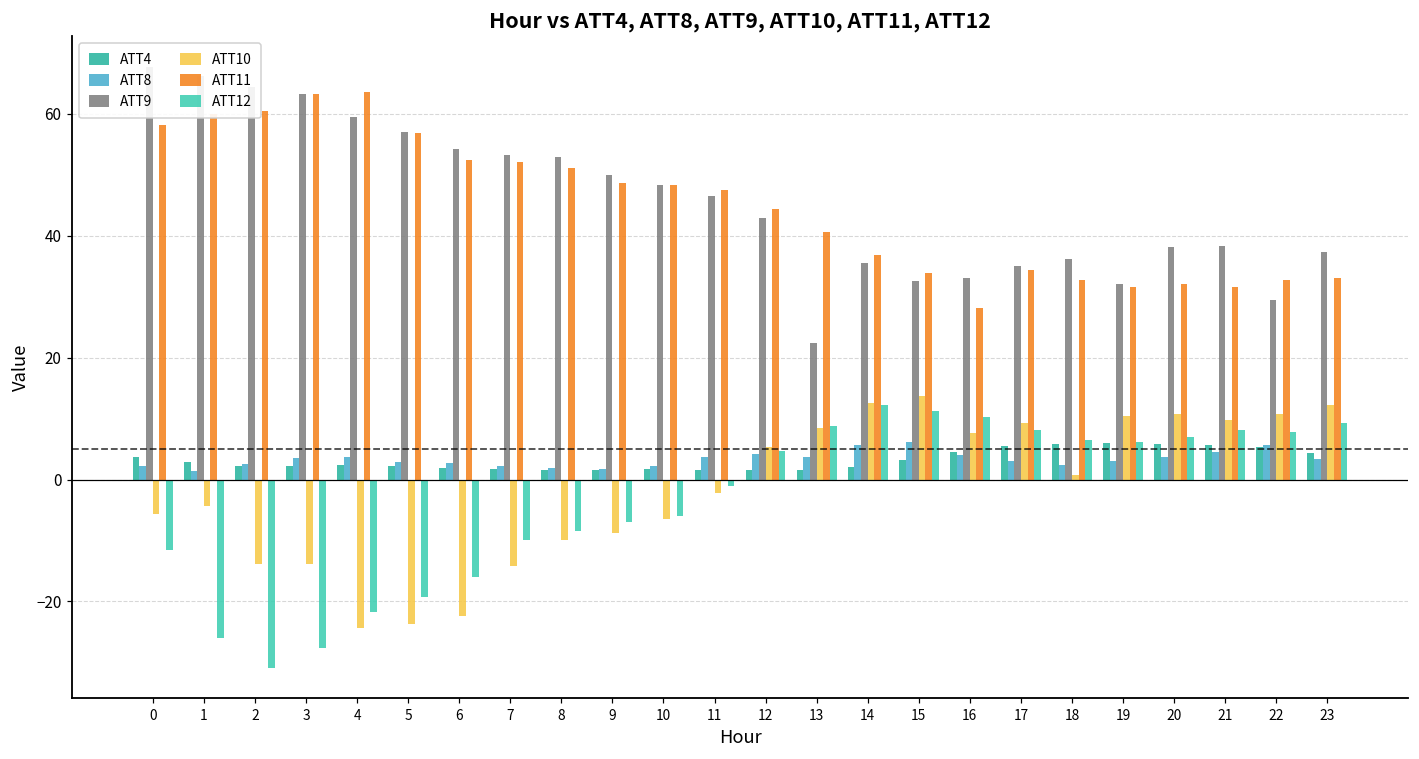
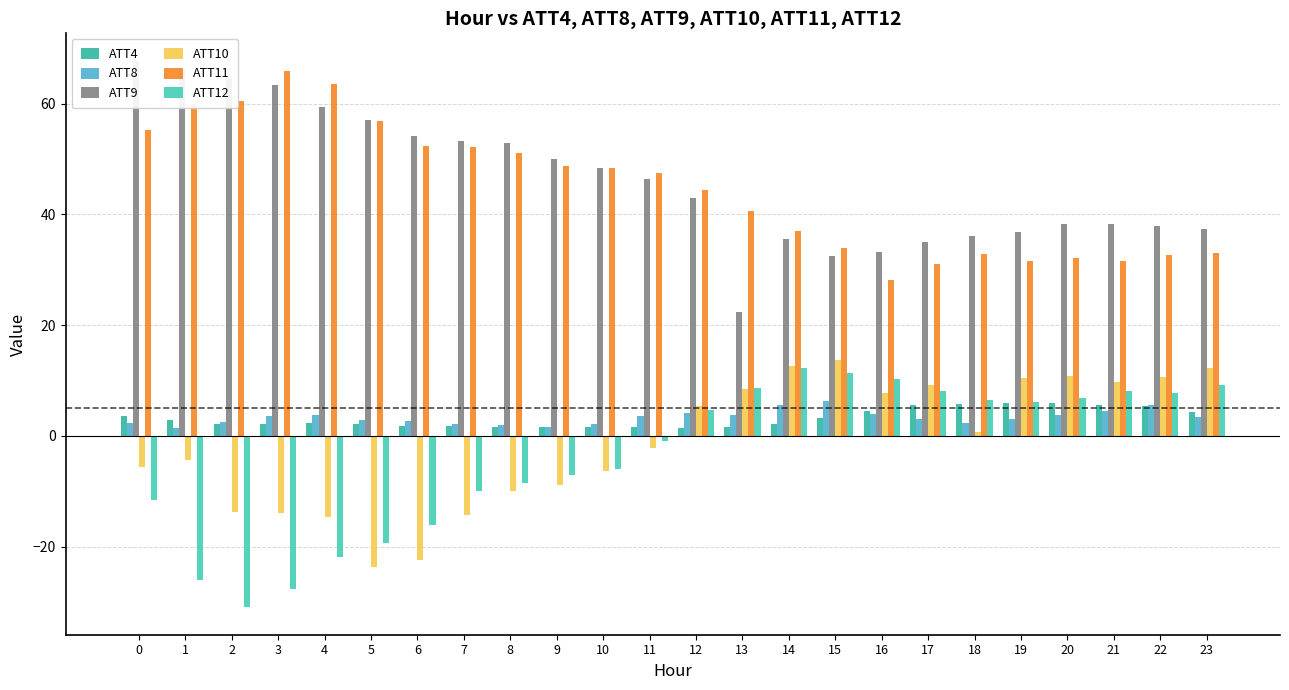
  {
    "ATT9": {
      "3": 63,
      "4": 59,
      "5": 57,
      "6": 54,
      "7": 53,
      "8": 53,
      "9": 50,
      "10": 48,
      "11": 46,
      "12": 43,
      "13": 22,
      "14": 36,
      "15": 33,
      "16": 33,
      "17": 35,
      "18": 36,
-     "19": 32,
+     "19": 37,
      "20": 38,
      "21": 38,
-     "22": 29,
+     "22": 38,
      "23": 37
    },
    "ATT10": {
      "0": -6,
      "1": -4,
      "2": -14,
      "3": -14,
-     "4": -24,
+     "4": -15,
      "5": -24,
      "6": -22,
      "7": -14,
      "8": -10,
      "9": -9,
      "10": -6,
      "11": -2,
      "12": 5,
      "13": 8,
      "14": 13,
      "15": 14,
      "16": 8,
      "17": 9,
      "18": 1,
      "19": 10,
      "20": 11,
      "21": 10,
      "22": 11,
      "23": 12
    },
    "ATT11": {
-     "0": 58,
+     "0": 55,
      "2": 60,
-     "3": 63,
+     "3": 66,
      "4": 64,
      "5": 57,
      "6": 52,
      "7": 52,
      "8": 51,
      "9": 49,
      "10": 48,
      "11": 47,
      "12": 44,
      "13": 41,
      "14": 37,
      "15": 34,
      "16": 28,
-     "17": 34,
+     "17": 31,
      "18": 33,
      "19": 32,
      "20": 32,
      "21": 32,
      "22": 33,
      "23": 33
    }
  }
